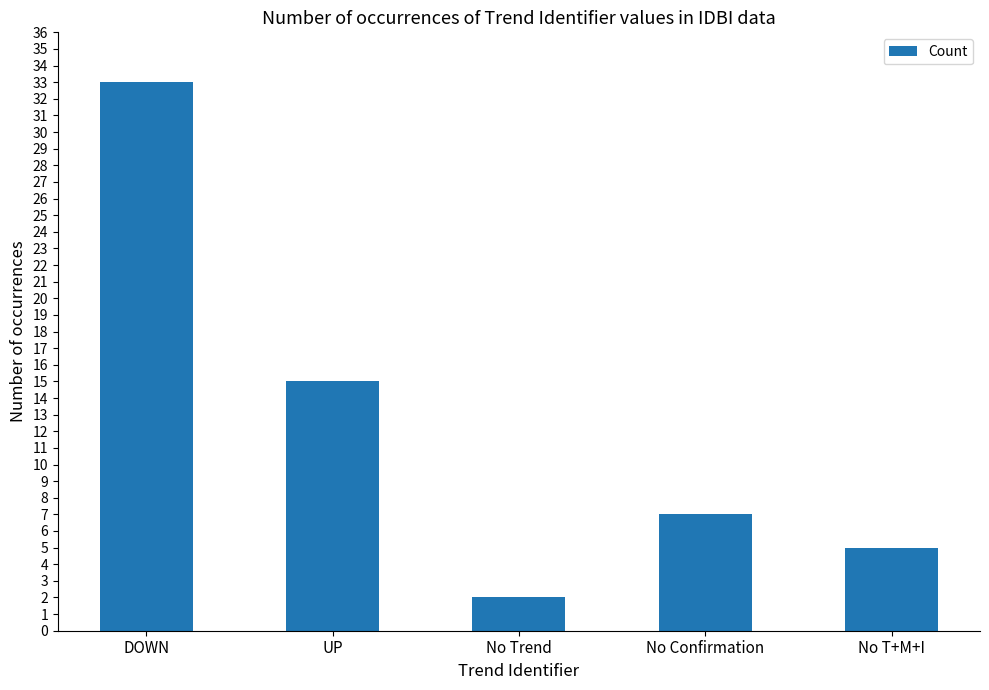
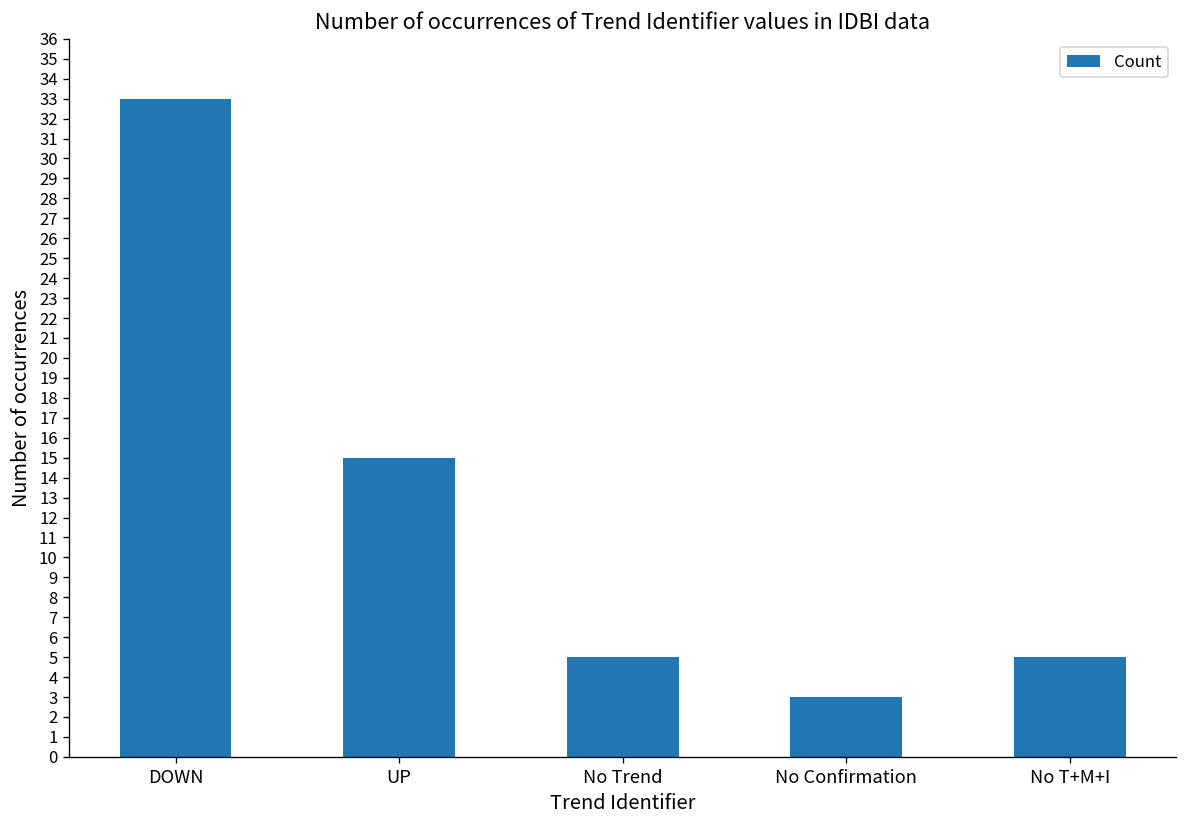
  {
    "DOWN": 33,
    "UP": 15,
-   "No Trend": 2,
-   "No Confirmation": 7,
+   "No Trend": 5,
+   "No Confirmation": 3,
    "No T+M+I": 5
  }
